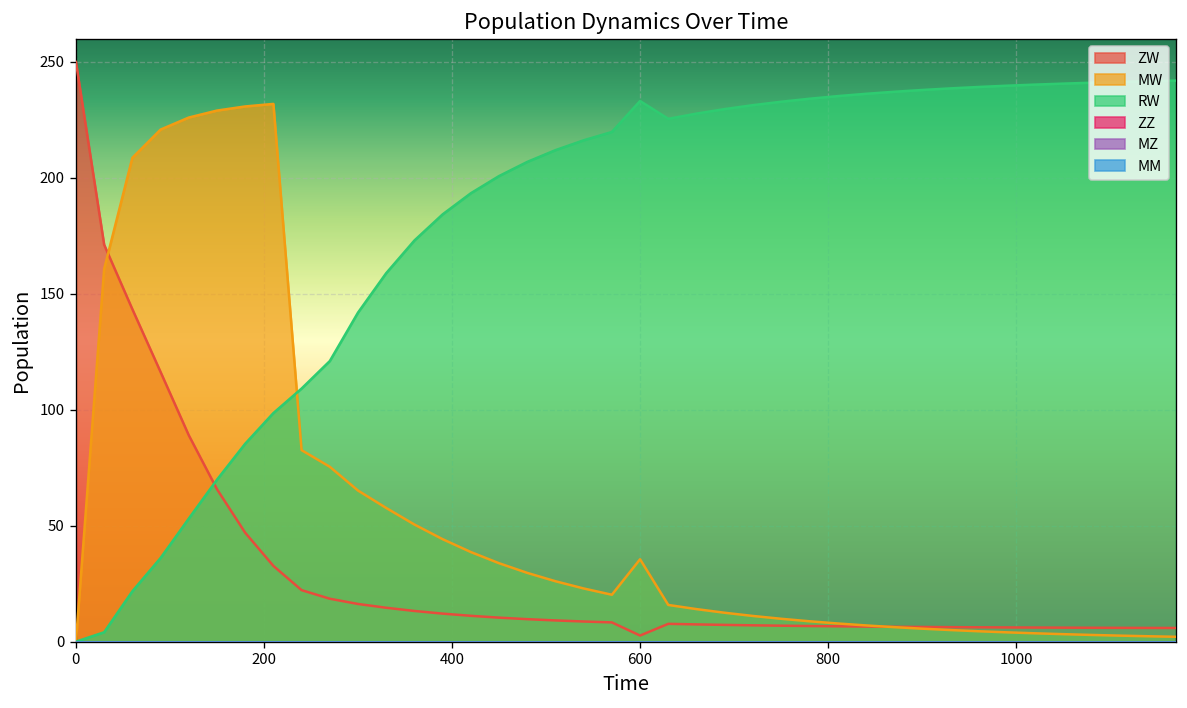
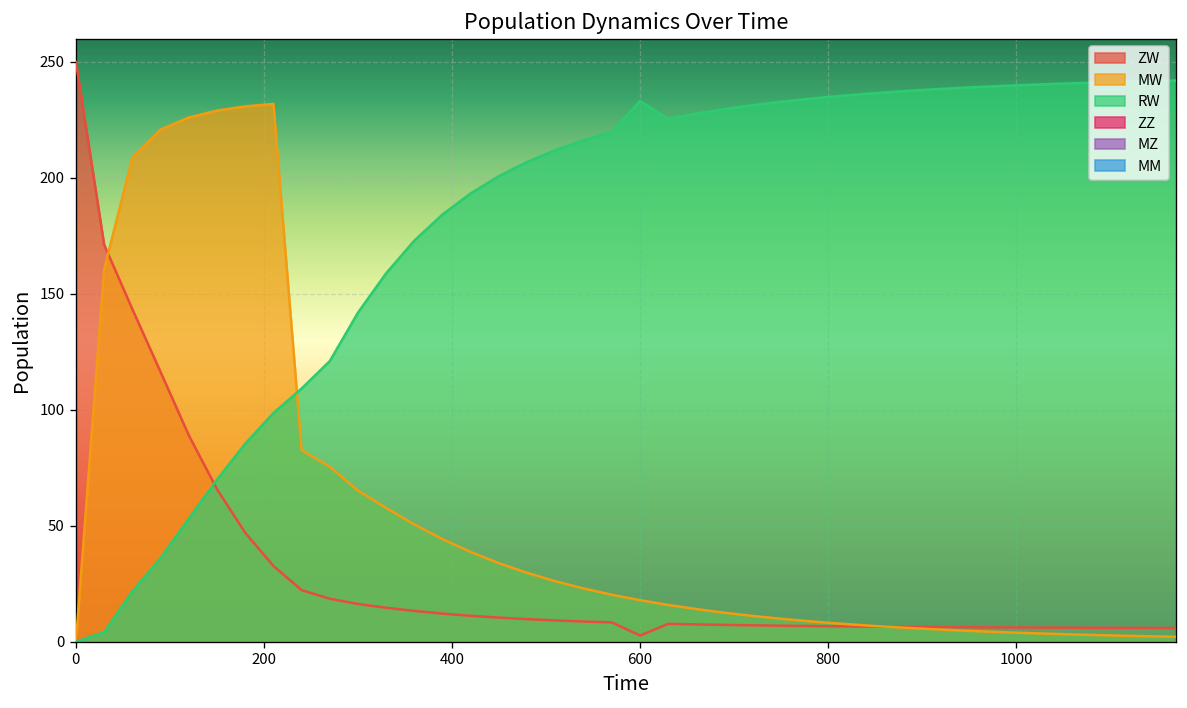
  {
    "ZW": {
      "0": 250,
      "600": 3
    },
    "MW": {
-     "600": 36
+     "600": 18
    },
    "RW": {
      "600": 233
    },
    "MM": {
      "600": 0
    }
  }
